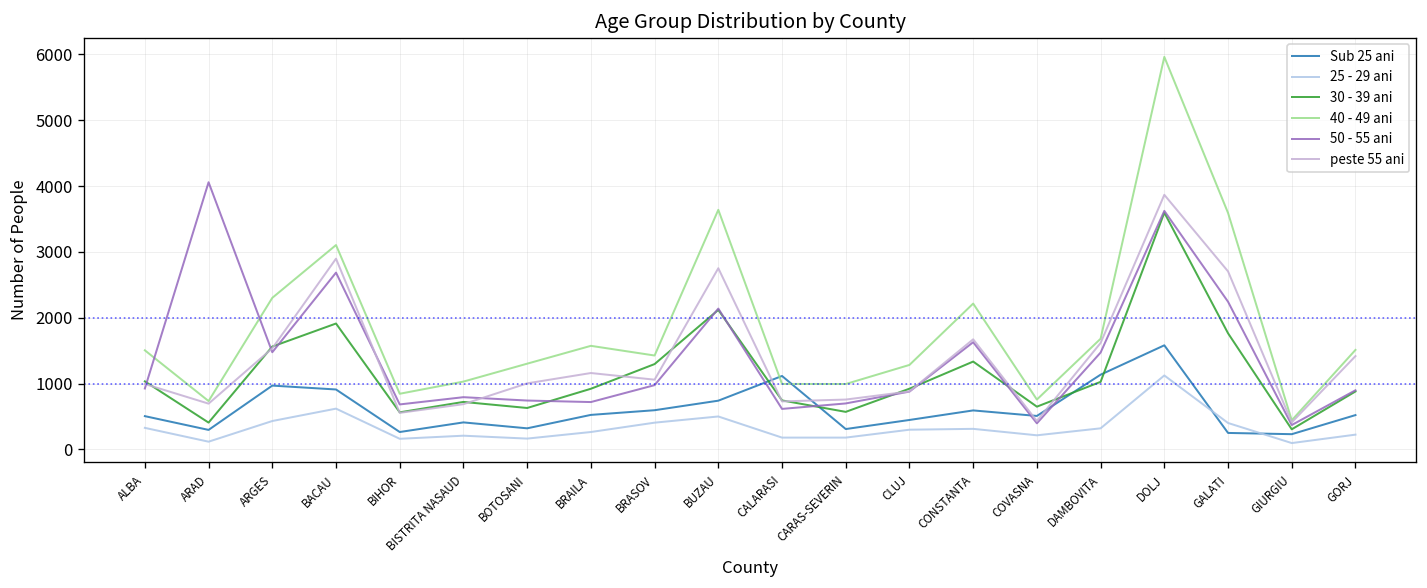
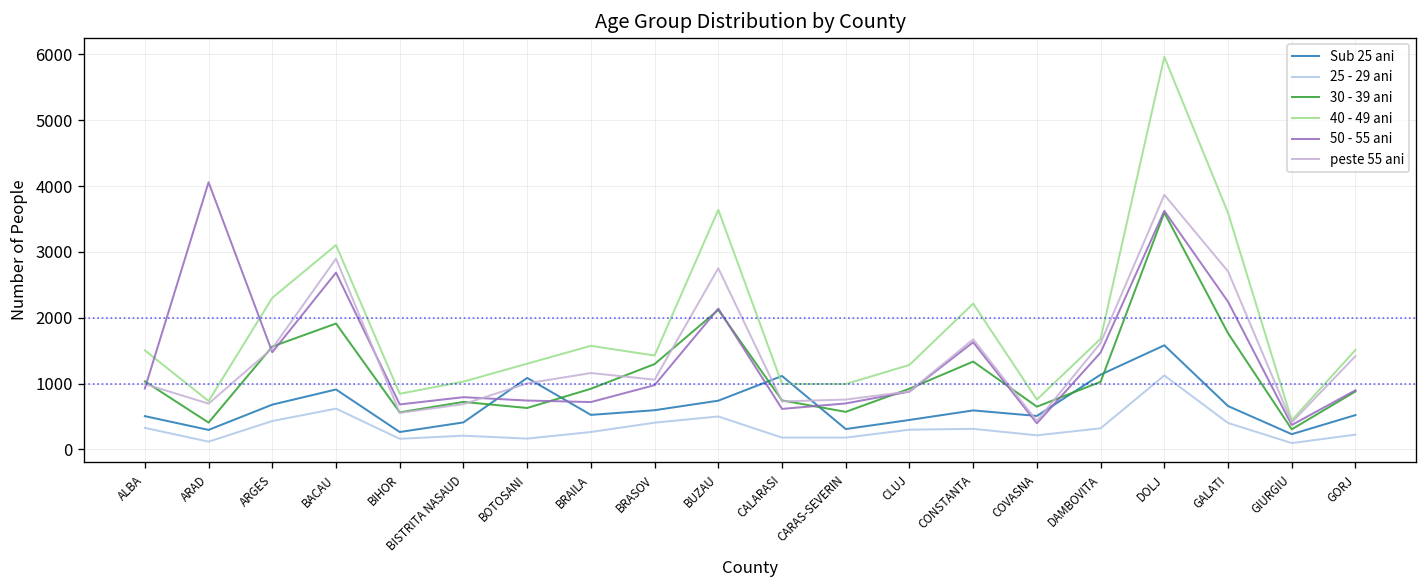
  {
    "Sub 25 ani": {
      "ALBA": 500,
      "ARAD": 300,
-     "ARGES": 1000,
+     "ARGES": 700,
      "BACAU": 900,
      "BIHOR": 300,
      "BISTRITA NASAUD": 400,
-     "BOTOSANI": 300,
+     "BOTOSANI": 1100,
      "BRAILA": 500,
      "BRASOV": 600,
      "BUZAU": 700,
      "CALARASI": 1100,
      "CARAS-SEVERIN": 300,
      "CLUJ": 400,
      "CONSTANTA": 600,
      "COVASNA": 500,
      "DAMBOVITA": 1100,
      "DOLJ": 1600,
-     "GALATI": 300,
+     "GALATI": 700,
      "GIURGIU": 200,
      "GORJ": 500
    },
    "30 - 39 ani": {
      "ARAD": 400,
      "BACAU": 1900,
      "BOTOSANI": 600,
      "BRAILA": 900,
      "BRASOV": 1300,
      "CARAS-SEVERIN": 600,
      "CONSTANTA": 1300,
      "COVASNA": 700,
      "DAMBOVITA": 1000,
      "GALATI": 1800,
      "GIURGIU": 300
    },
    "40 - 49 ani": {
      "ALBA": 1500,
      "ARGES": 2300,
      "BACAU": 3100,
      "BIHOR": 800,
      "BISTRITA NASAUD": 1000,
      "BOTOSANI": 1300,
      "BRAILA": 1600,
      "BRASOV": 1400,
      "BUZAU": 3600,
      "CALARASI": 1000,
      "CARAS-SEVERIN": 1000,
      "CLUJ": 1300,
      "CONSTANTA": 2200,
      "COVASNA": 800,
      "DAMBOVITA": 1700,
      "DOLJ": 6000,
      "GALATI": 3600,
      "GORJ": 1500
    },
    "50 - 55 ani": {
      "ALBA": 900,
      "ARAD": 4100,
      "ARGES": 1500,
      "BACAU": 2700,
      "BIHOR": 700,
      "BISTRITA NASAUD": 800,
      "BOTOSANI": 700,
      "BRAILA": 700,
      "BRASOV": 1000,
      "CALARASI": 600,
      "CARAS-SEVERIN": 700,
      "DAMBOVITA": 1500,
      "GALATI": 2200
    }
  }
